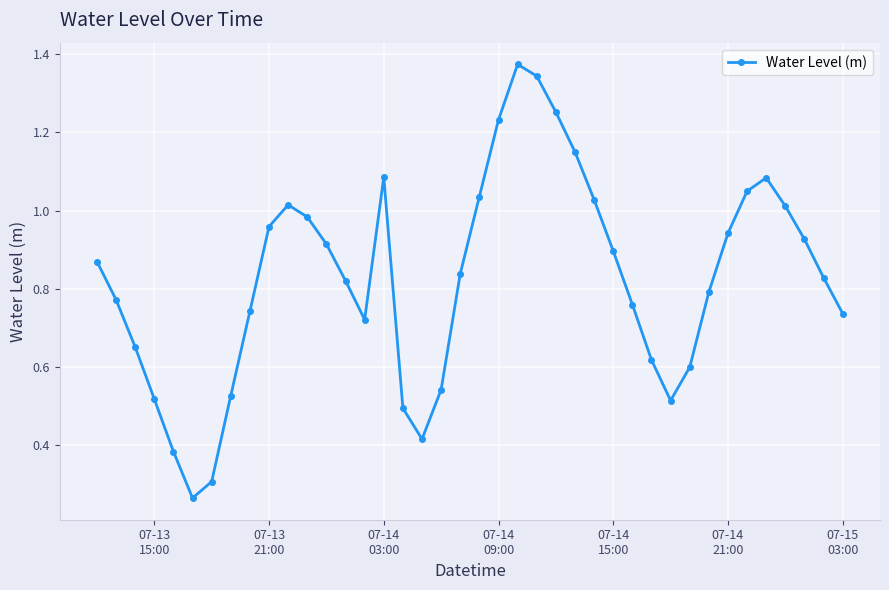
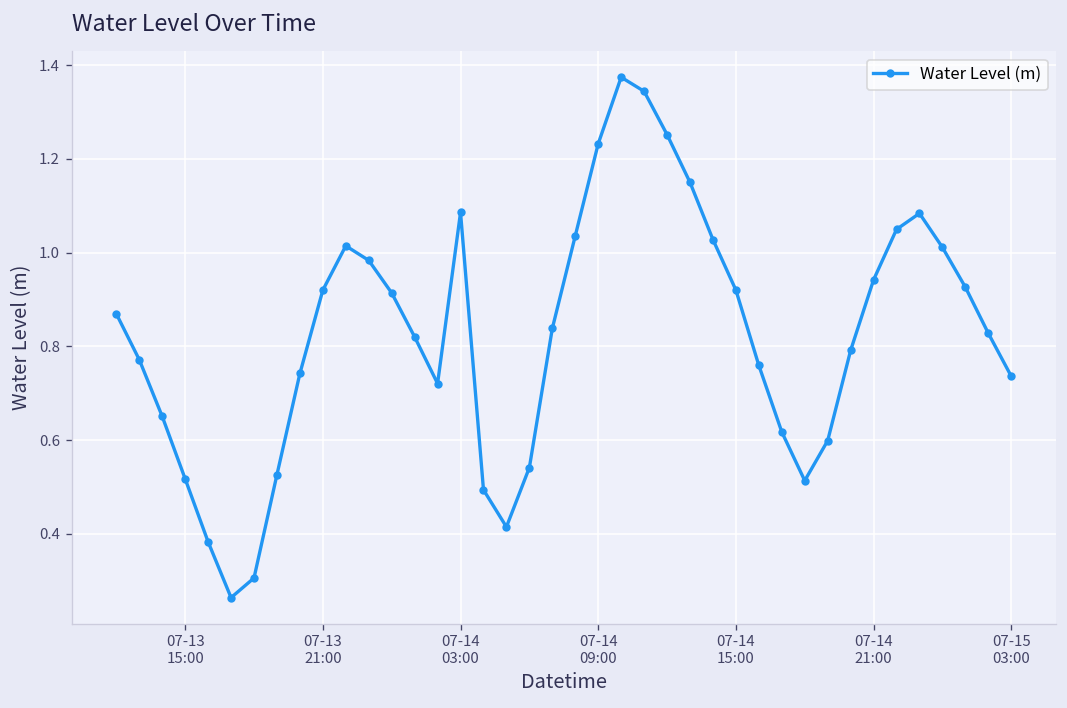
  {
    "07-13 15:00": 0.52,
-   "07-13 21:00": 0.96,
+   "07-13 21:00": 0.92,
    "07-14 03:00": 1.09,
    "07-14 09:00": 1.23,
-   "07-14 15:00": 0.90,
+   "07-14 15:00": 0.92,
    "07-14 21:00": 0.94,
    "07-15 03:00": 0.74
  }
